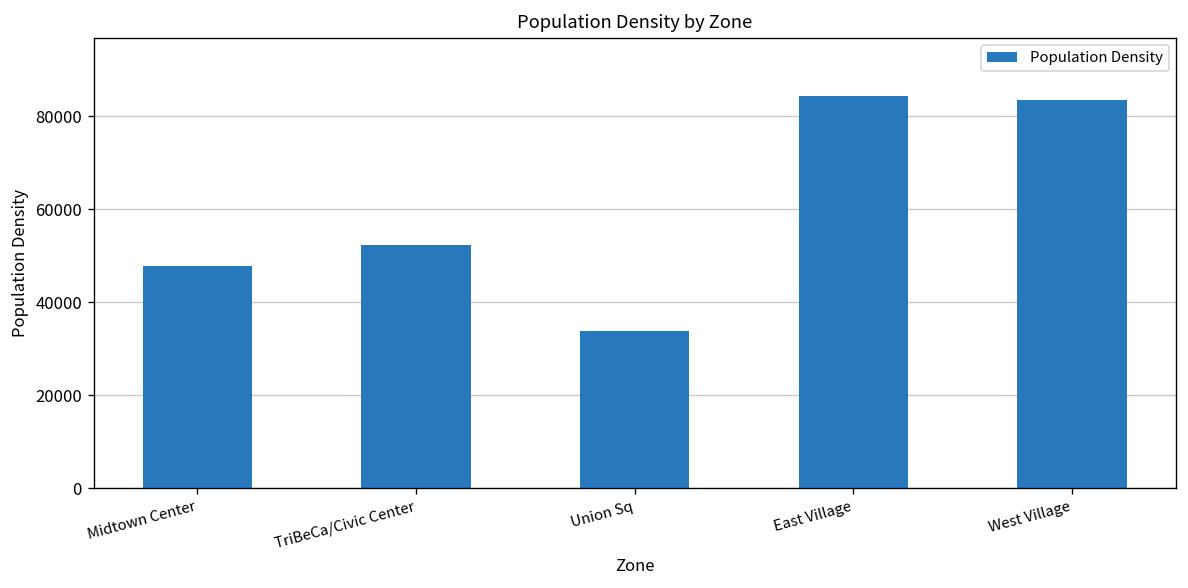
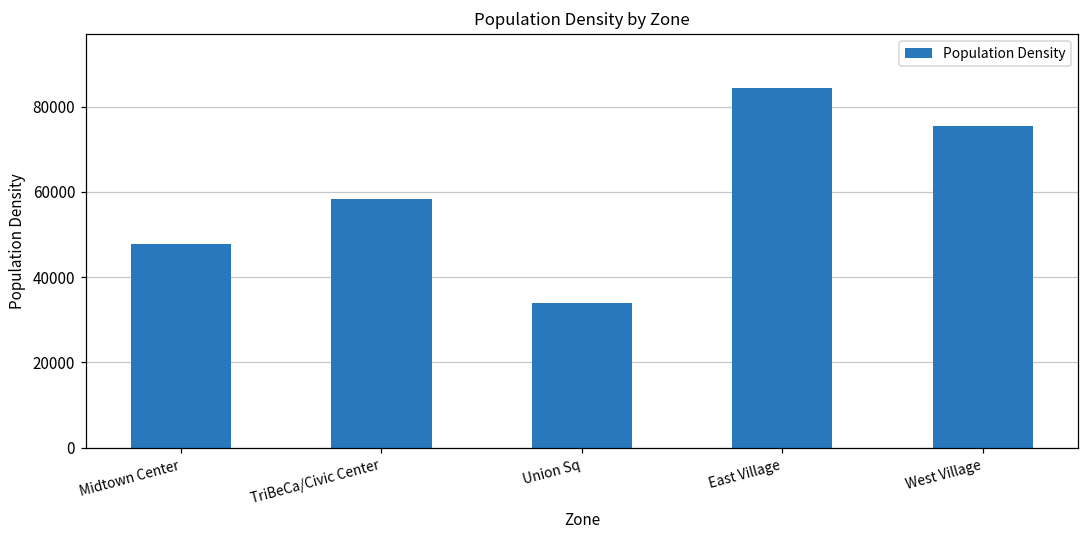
  {
    "Midtown Center": 48000,
-   "TriBeCa/Civic Center": 52000,
+   "TriBeCa/Civic Center": 58000,
    "Union Sq": 34000,
    "East Village": 84000,
-   "West Village": 83000
+   "West Village": 76000
  }
